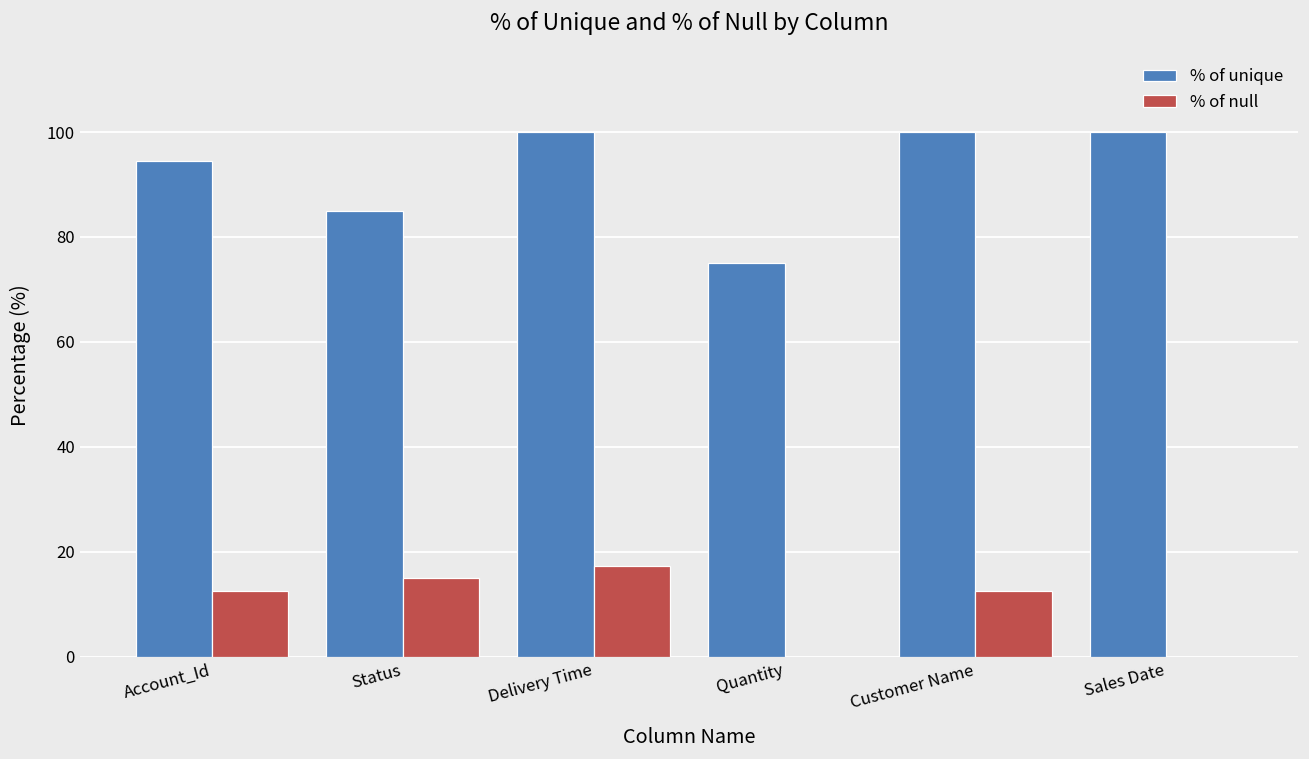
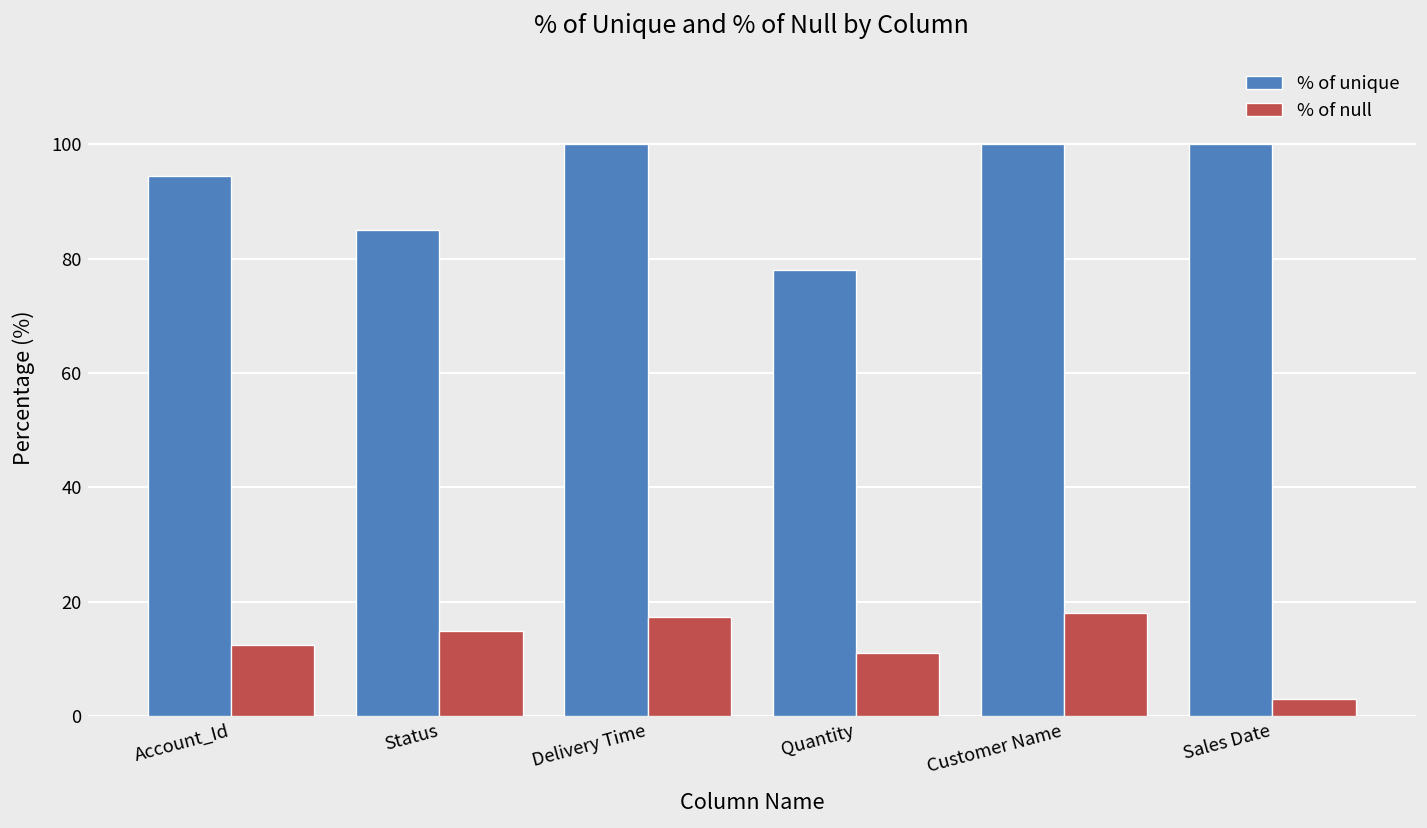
  {
    "% of unique": {
      "Account_Id": 94,
      "Status": 85,
      "Delivery Time": 100,
-     "Quantity": 75,
+     "Quantity": 78,
      "Customer Name": 100,
      "Sales Date": 100
    },
    "% of null": {
      "Account_Id": 13,
      "Status": 15,
      "Delivery Time": 17,
-     "Quantity": 0,
-     "Customer Name": 13,
-     "Sales Date": 0
+     "Quantity": 11,
+     "Customer Name": 18,
+     "Sales Date": 3
    }
  }
